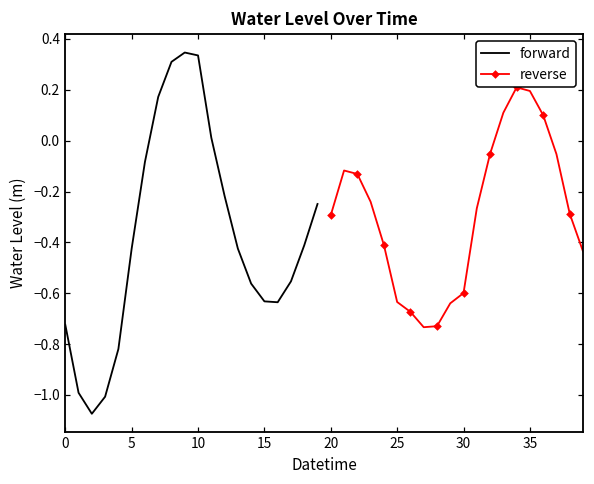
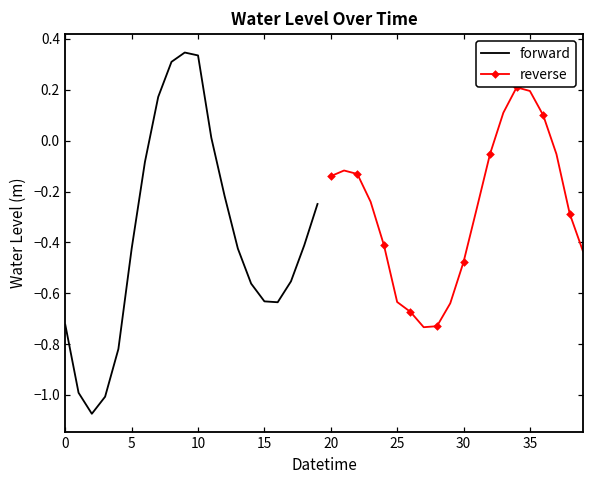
  {
    "forward": {
      "0": -0.72,
      "5": -0.42,
      "10": 0.34,
      "15": -0.63
    },
    "reverse": {
-     "20": -0.29,
+     "20": -0.14,
      "25": -0.63,
-     "30": -0.60,
+     "30": -0.48,
      "35": 0.20
    }
  }
